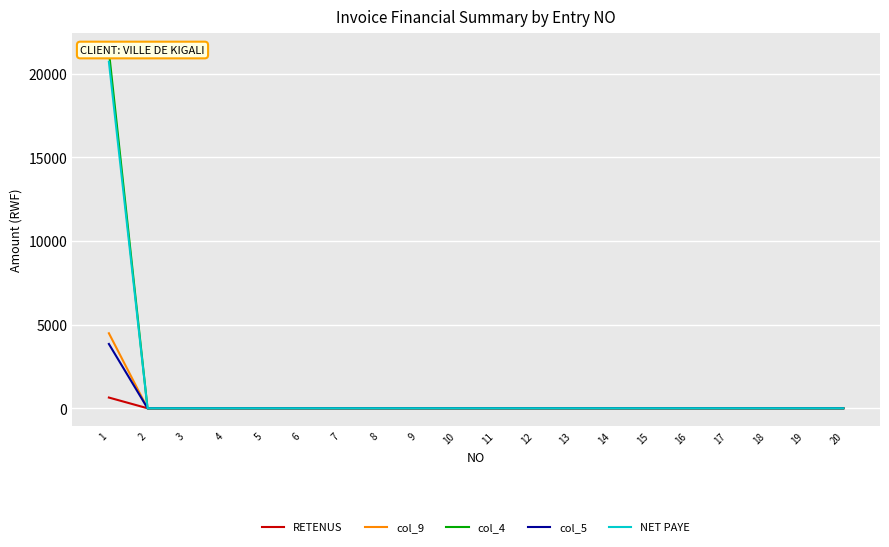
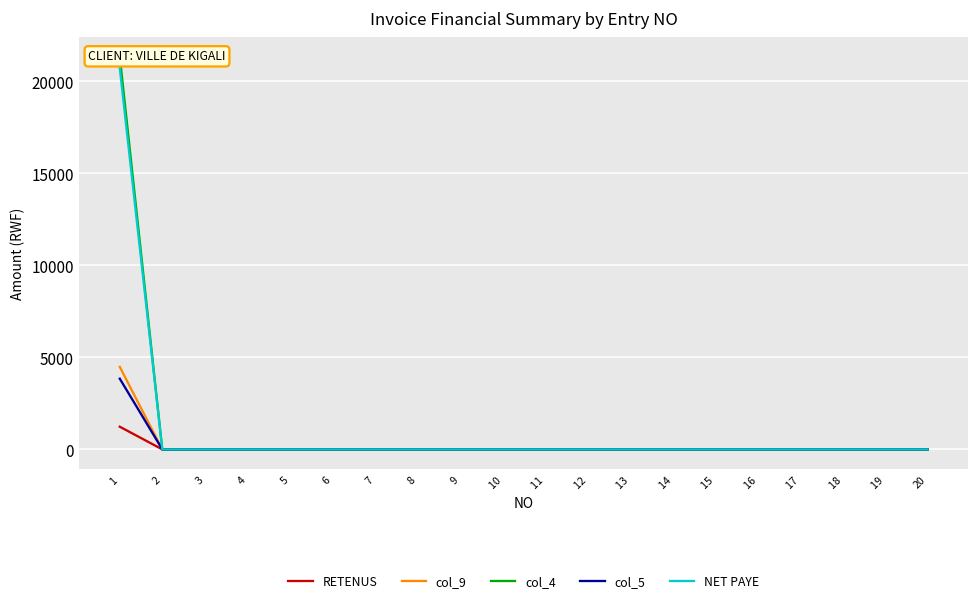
  {
    "RETENUS": {
-     "1": 600
+     "1": 1200
    },
    "col_9": {
      "1": 4500
    },
    "col_5": {
      "1": 3800
    },
    "NET PAYE": {
      "1": 20700
    }
  }
